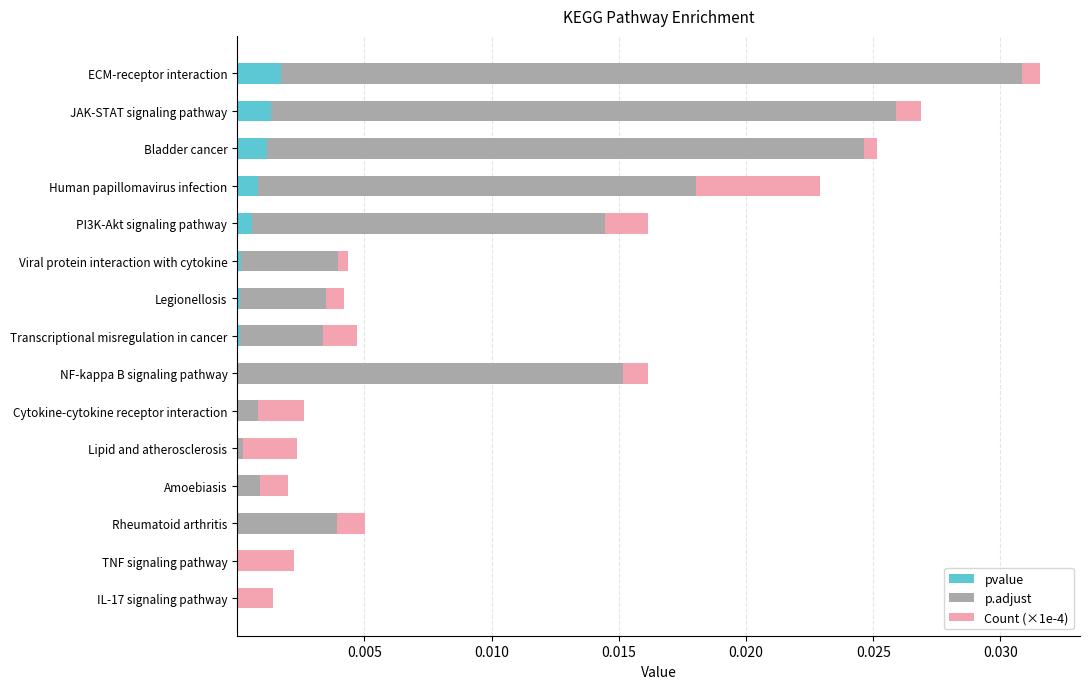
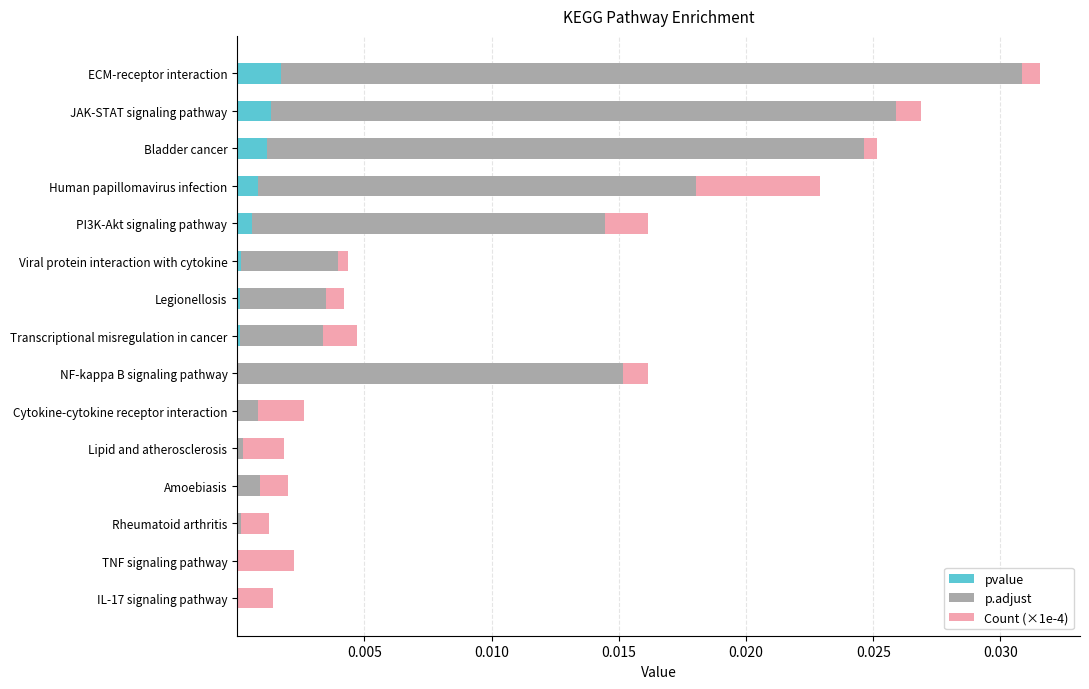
  {
    "pvalue": {
      "ECM-receptor interaction": 0.0017,
      "JAK-STAT signaling pathway": 0.0013,
      "Bladder cancer": 0.0012,
      "Human papillomavirus infection": 0.0008,
      "PI3K-Akt signaling pathway": 0.0006,
      "Viral protein interaction with cytokine": 0.0001,
      "Legionellosis": 0.0001,
      "Transcriptional misregulation in cancer": 0.0001
    },
    "p.adjust": {
      "ECM-receptor interaction": 0.0291,
      "JAK-STAT signaling pathway": 0.0246,
      "Bladder cancer": 0.0234,
      "Human papillomavirus infection": 0.0172,
      "PI3K-Akt signaling pathway": 0.0138,
      "Viral protein interaction with cytokine": 0.0038,
      "Legionellosis": 0.0034,
      "Transcriptional misregulation in cancer": 0.0033,
      "NF-kappa B signaling pathway": 0.0151,
      "Cytokine-cytokine receptor interaction": 0.0008,
      "Lipid and atherosclerosis": 0.0002,
      "Amoebiasis": 0.0009,
-     "Rheumatoid arthritis": 0.0039
+     "Rheumatoid arthritis": 0.0002
    },
    "Count (×1e-4)": {
      "ECM-receptor interaction": 0.0007,
      "JAK-STAT signaling pathway": 0.0010,
      "Bladder cancer": 0.0005,
      "Human papillomavirus infection": 0.0049,
      "PI3K-Akt signaling pathway": 0.0017,
      "Viral protein interaction with cytokine": 0.0004,
      "Legionellosis": 0.0007,
      "Transcriptional misregulation in cancer": 0.0013,
      "NF-kappa B signaling pathway": 0.0010,
      "Cytokine-cytokine receptor interaction": 0.0018,
-     "Lipid and atherosclerosis": 0.0021,
+     "Lipid and atherosclerosis": 0.0016,
      "Amoebiasis": 0.0011,
      "Rheumatoid arthritis": 0.0011,
      "TNF signaling pathway": 0.0022,
      "IL-17 signaling pathway": 0.0014
    }
  }
